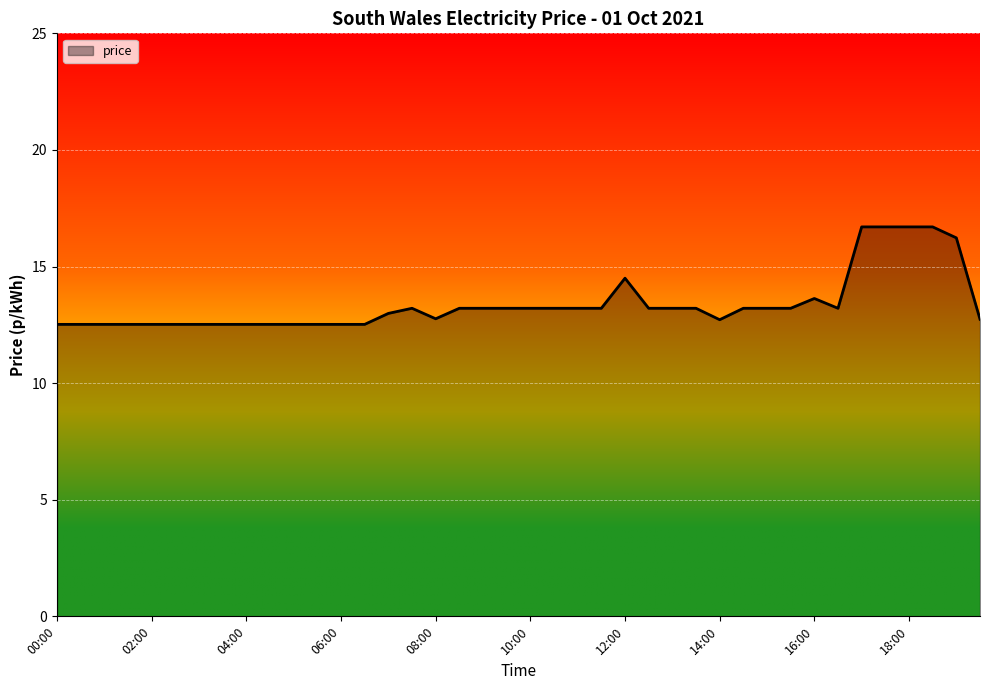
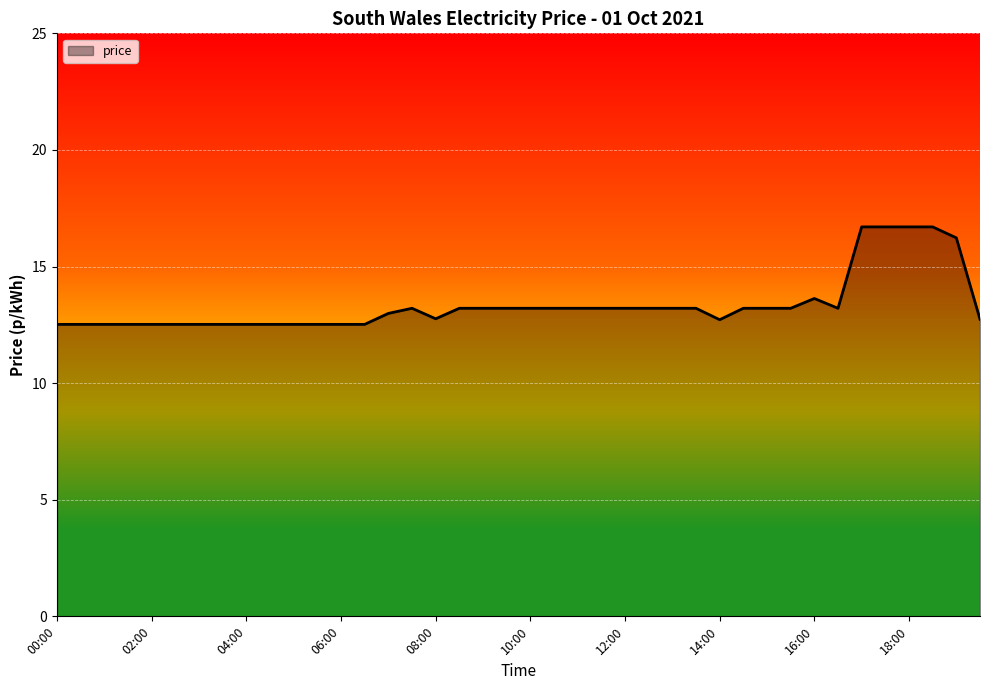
  {
    "00:00": 12.5,
    "02:00": 12.5,
    "04:00": 12.5,
    "06:00": 12.5,
    "08:00": 12.8,
    "10:00": 13.2,
-   "12:00": 14.5,
+   "12:00": 13.2,
    "14:00": 12.7,
    "16:00": 13.6,
    "18:00": 16.7
  }
